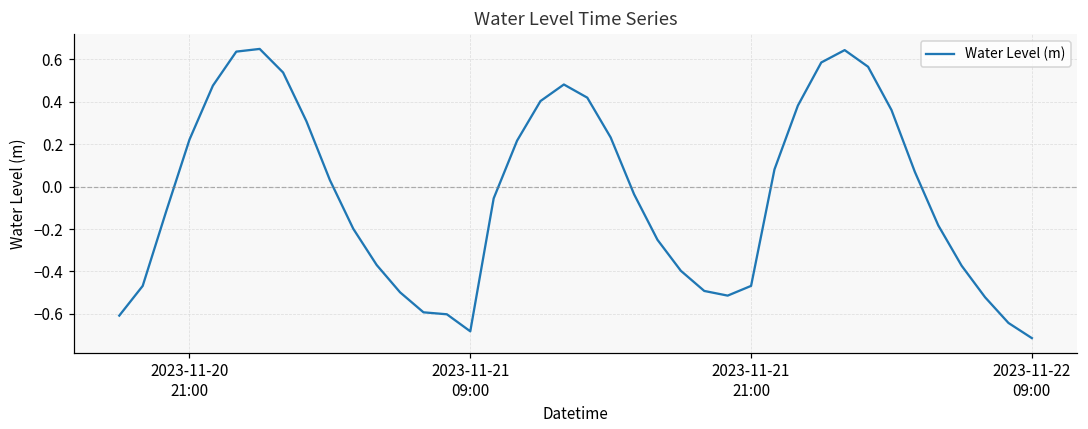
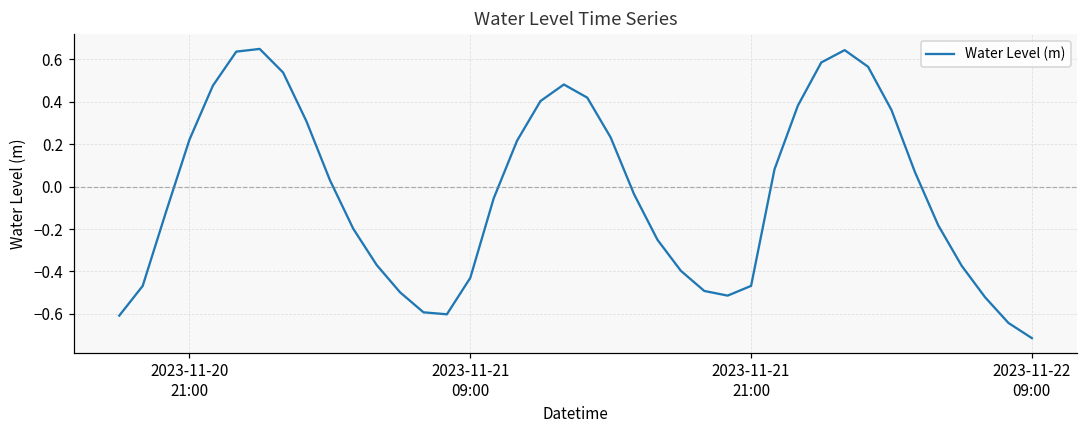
  {
    "2023-11-20 21:00": 0.22,
-   "2023-11-21 09:00": -0.68,
+   "2023-11-21 09:00": -0.43,
    "2023-11-21 21:00": -0.47,
    "2023-11-22 09:00": -0.71
  }
